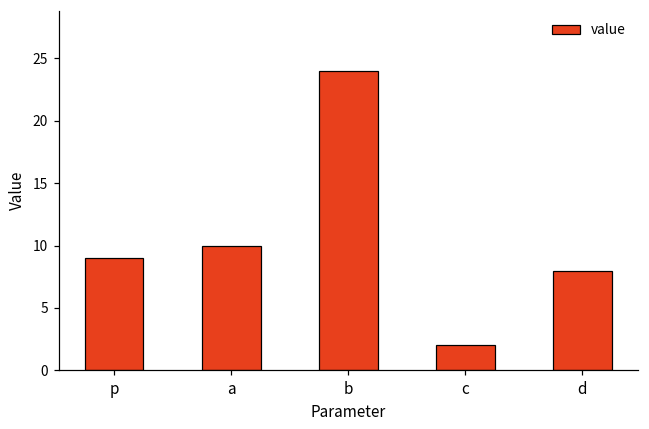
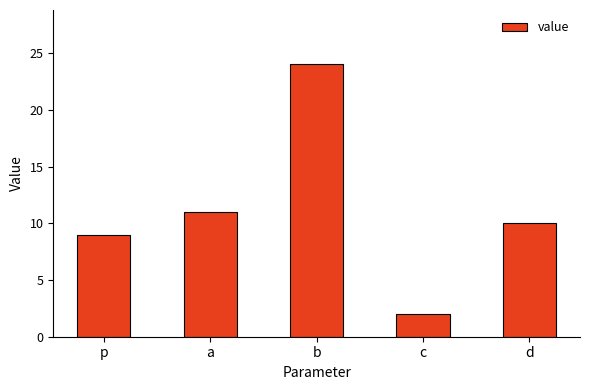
  {
    "p": 9,
-   "a": 10,
+   "a": 11,
    "b": 24,
    "c": 2,
-   "d": 8
+   "d": 10
  }
